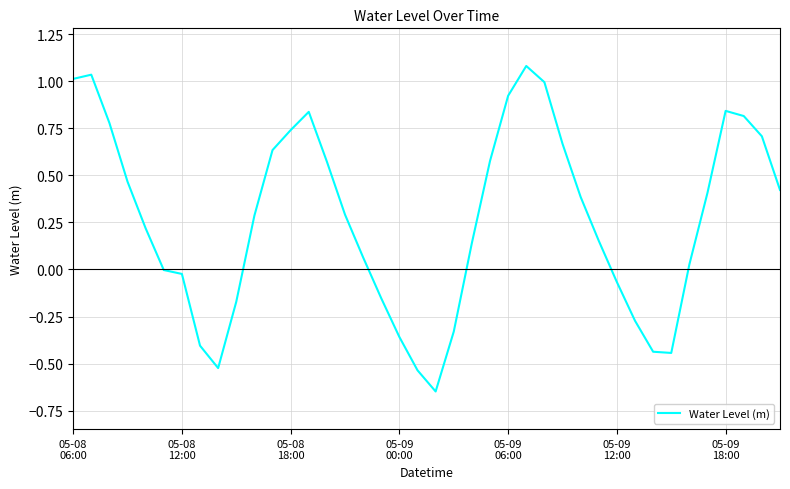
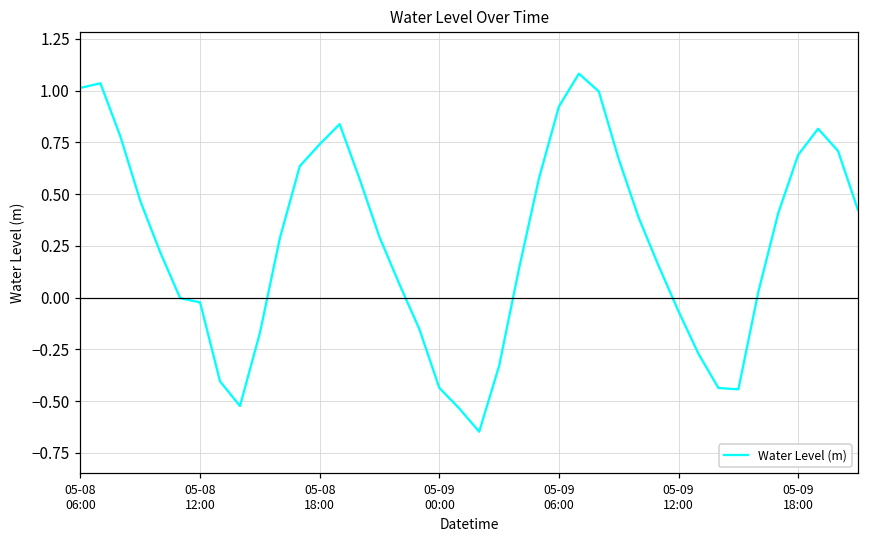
  {
    "05-08 06:00": 1.01,
    "05-08 12:00": -0.02,
    "05-08 18:00": 0.74,
-   "05-09 00:00": -0.36,
+   "05-09 00:00": -0.44,
    "05-09 06:00": 0.92,
    "05-09 12:00": -0.07,
-   "05-09 18:00": 0.84
+   "05-09 18:00": 0.69
  }
